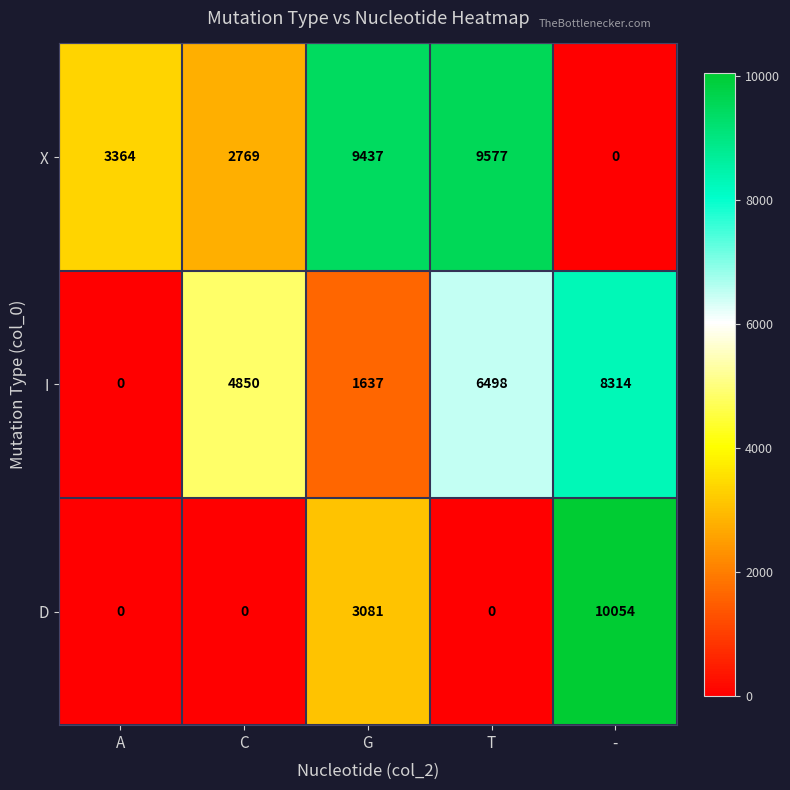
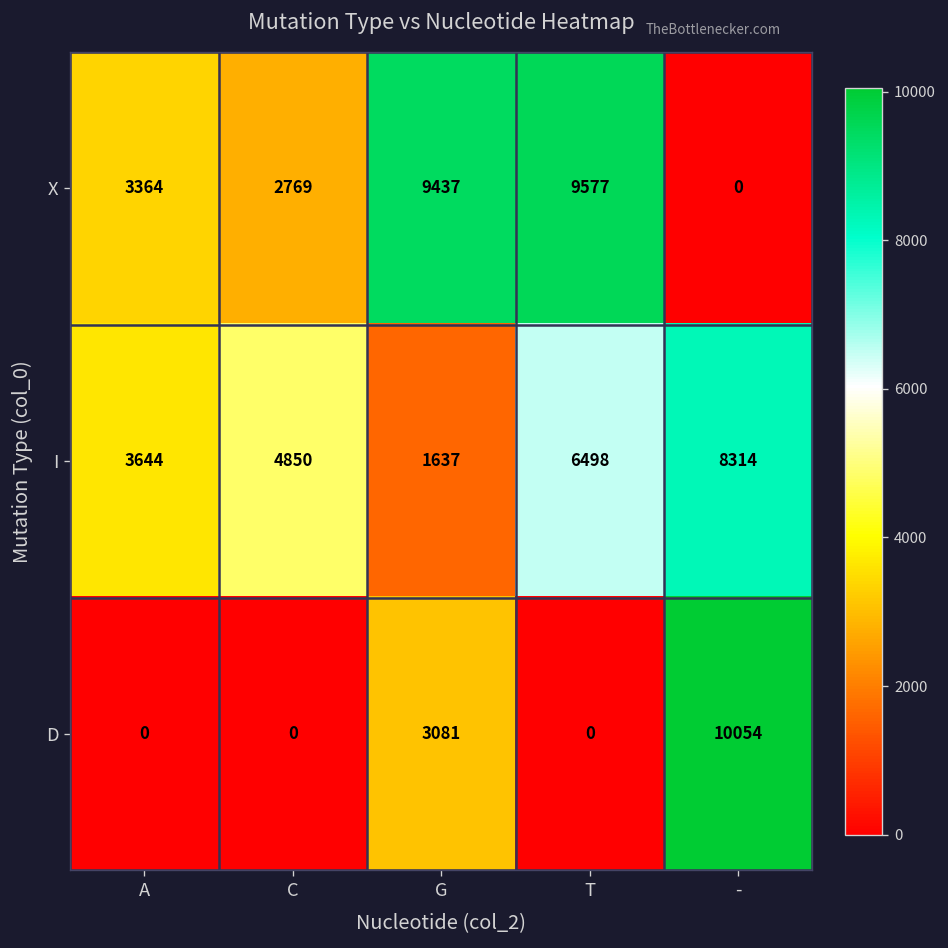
  {
    "X": {
      "A": 3364,
      "C": 2769,
      "G": 9437,
      "T": 9577,
      "-": 0
    },
    "I": {
-     "A": 0,
+     "A": 3644,
      "C": 4850,
      "G": 1637,
      "T": 6498,
      "-": 8314
    },
    "D": {
      "A": 0,
      "C": 0,
      "G": 3081,
      "T": 0,
      "-": 10054
    }
  }
